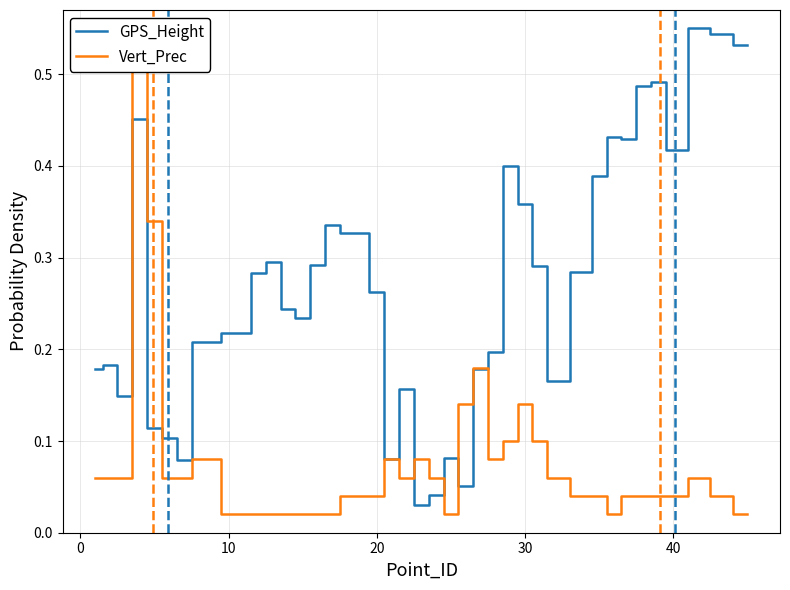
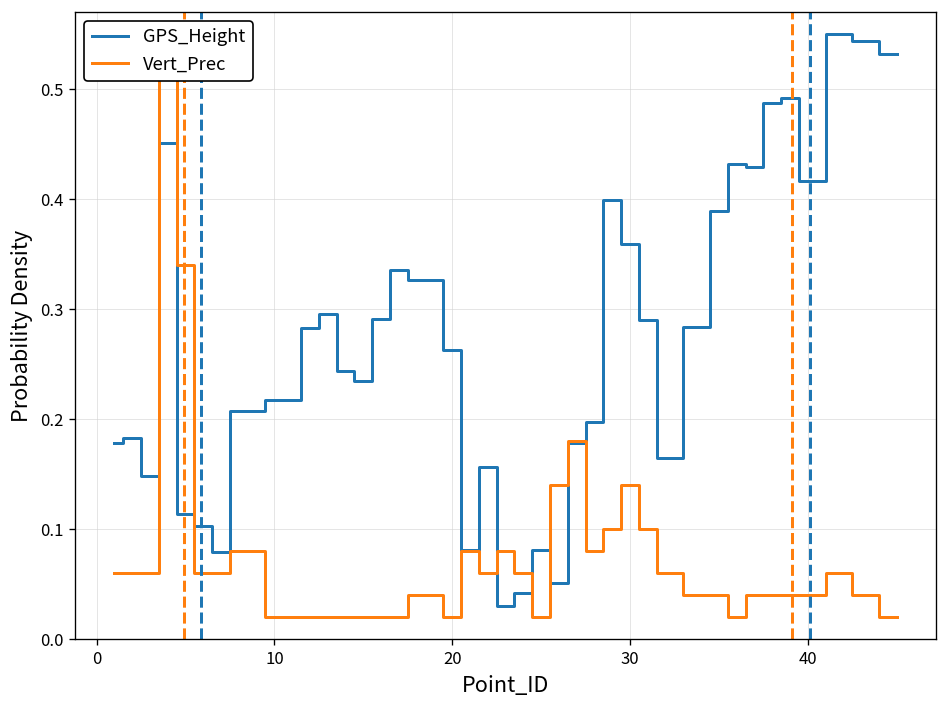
  {
    "GPS_Height": {
      "20": 0.26,
      "30": 0.36,
      "40": 0.42
    },
    "Vert_Prec": {
-     "20": 0.04,
+     "20": 0.02,
      "30": 0.14,
      "40": 0.04
    }
  }
